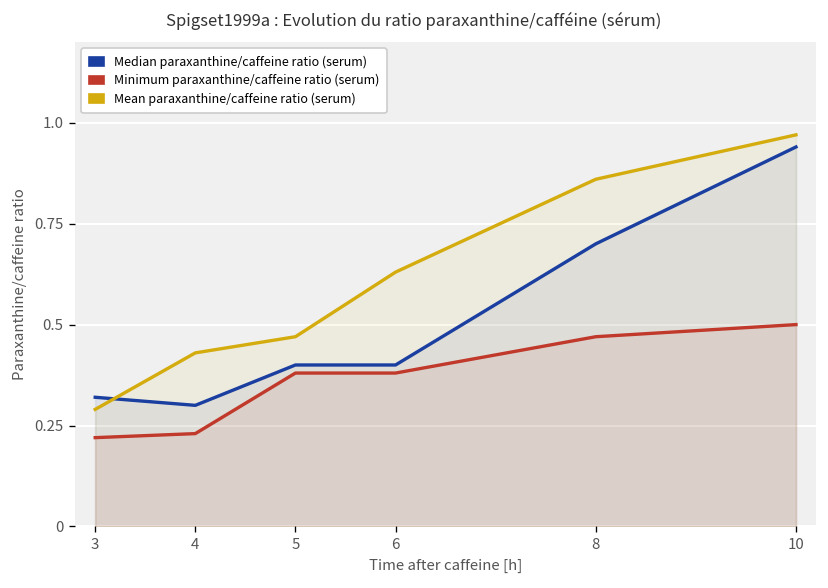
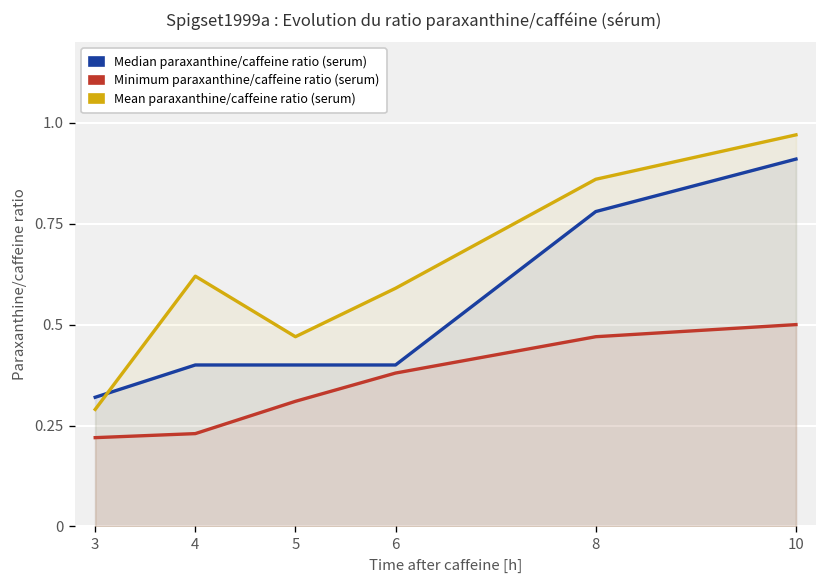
  {
    "Median paraxanthine/caffeine ratio (serum)": {
      "3": 0.32,
-     "4": 0.3,
+     "4": 0.4,
      "5": 0.40,
      "6": 0.40,
-     "8": 0.70,
-     "10": 0.94
+     "8": 0.78,
+     "10": 0.91
    },
    "Minimum paraxanthine/caffeine ratio (serum)": {
      "3": 0.22,
      "4": 0.23,
-     "5": 0.38,
+     "5": 0.31,
      "6": 0.38,
      "8": 0.47,
      "10": 0.50
    },
    "Mean paraxanthine/caffeine ratio (serum)": {
      "3": 0.29,
-     "4": 0.43,
+     "4": 0.62,
      "5": 0.47,
-     "6": 0.63,
+     "6": 0.59,
      "8": 0.86,
      "10": 0.97
    }
  }
